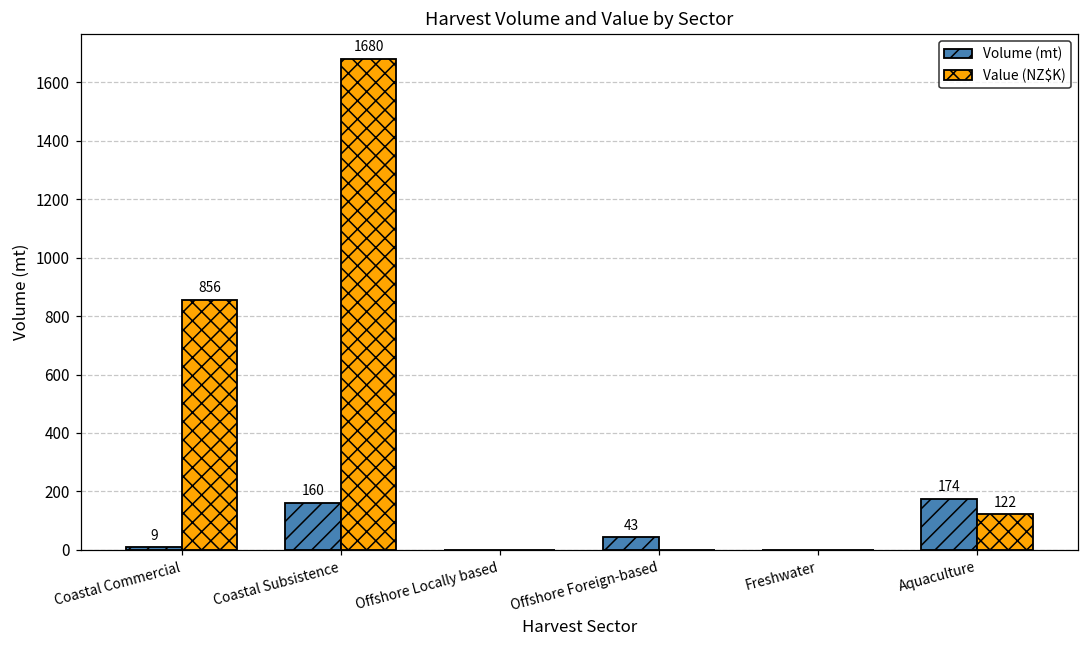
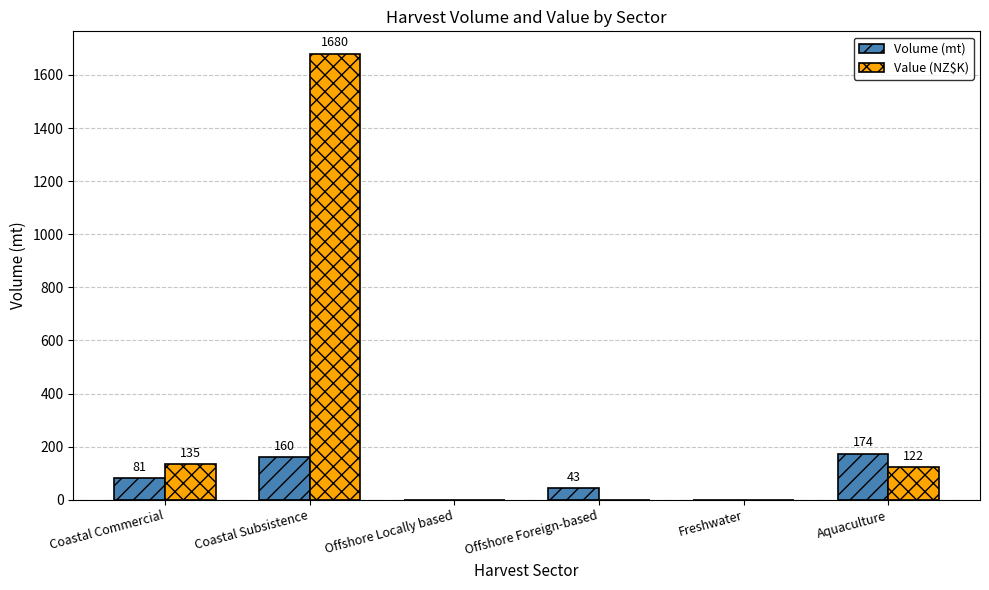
  {
    "Volume (mt)": {
-     "Coastal Commercial": 9,
+     "Coastal Commercial": 81,
      "Coastal Subsistence": 160,
      "Offshore Foreign-based": 43,
      "Aquaculture": 174
    },
    "Value (NZ$K)": {
-     "Coastal Commercial": 856,
+     "Coastal Commercial": 135,
      "Coastal Subsistence": 1680,
      "Aquaculture": 122
    }
  }
